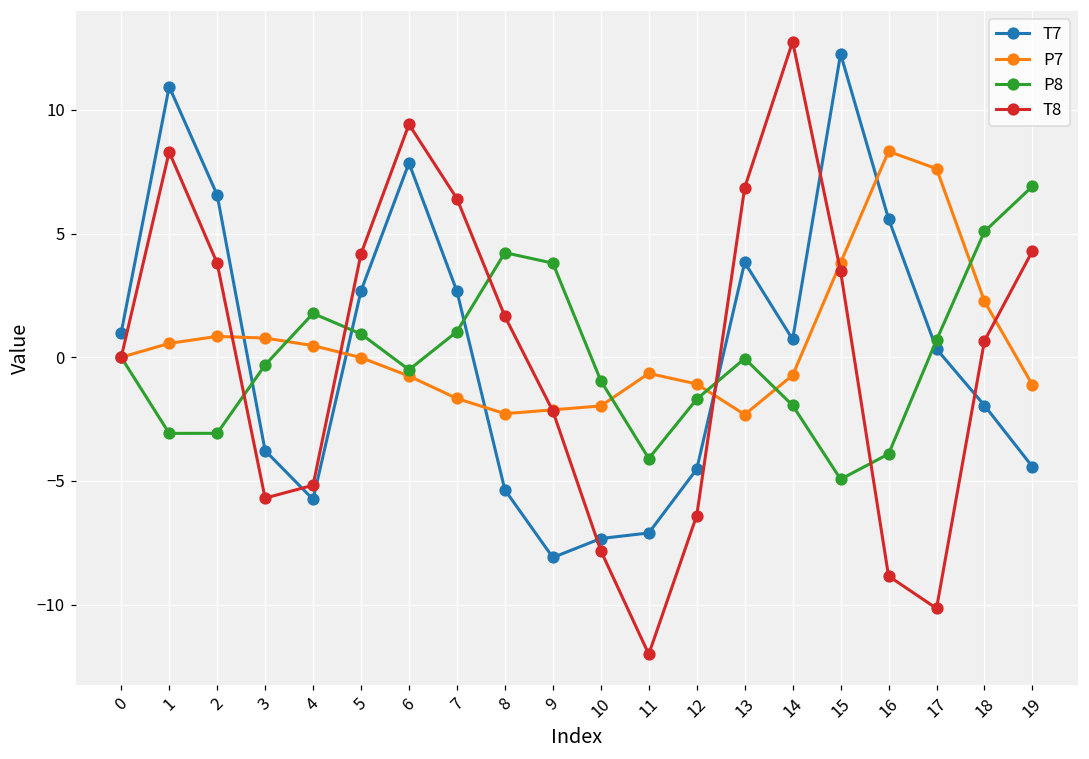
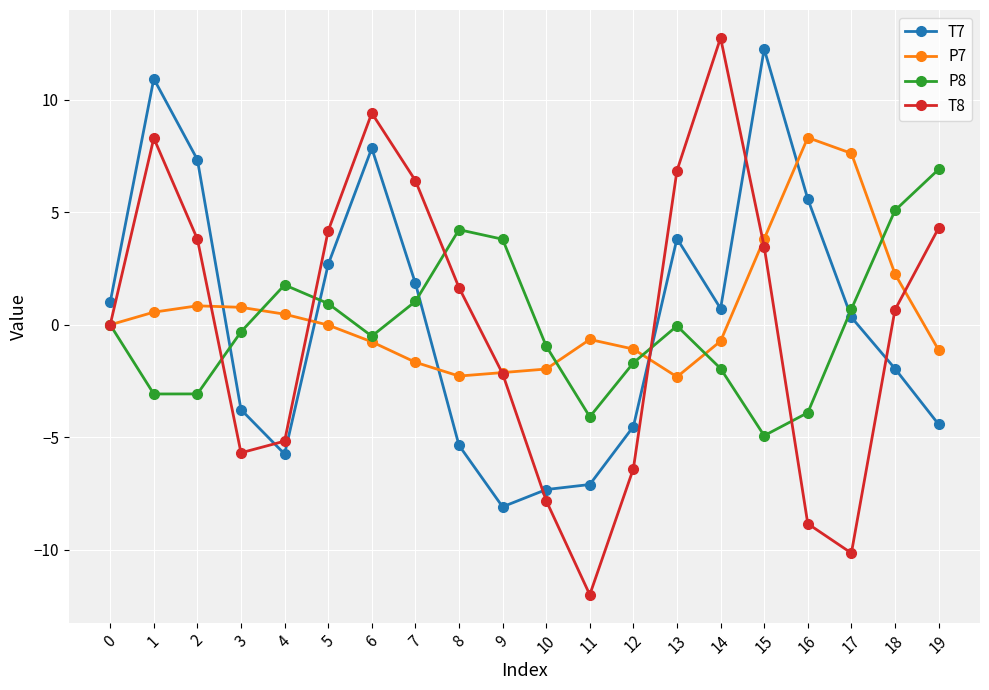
  {
    "T7": {
      "0": 1.0,
      "1": 10.9,
-     "2": 6.6,
+     "2": 7.3,
      "3": -3.8,
      "4": -5.7,
      "5": 2.7,
      "6": 7.9,
-     "7": 2.7,
+     "7": 1.8,
      "8": -5.4,
      "9": -8.1,
      "10": -7.3,
      "11": -7.1,
      "12": -4.5,
      "13": 3.8,
      "14": 0.7,
      "15": 12.3,
      "16": 5.6,
      "17": 0.3,
      "18": -2.0,
      "19": -4.4
    },
    "P7": {
      "1": 0.6,
      "2": 0.8,
      "3": 0.8,
      "4": 0.5,
      "5": 0.0,
      "6": -0.8,
      "7": -1.7,
      "8": -2.3,
      "10": -2.0,
      "11": -0.7,
      "12": -1.1,
      "13": -2.3,
      "14": -0.7,
      "15": 3.8,
      "16": 8.3,
      "17": 7.6,
      "18": 2.3,
      "19": -1.1
    },
    "P8": {
      "1": -3.1,
      "2": -3.1,
      "3": -0.3,
      "4": 1.8,
      "5": 0.9,
      "6": -0.5,
      "7": 1.0,
      "8": 4.2,
      "9": 3.8,
      "10": -0.9,
      "11": -4.1,
      "12": -1.7,
      "13": -0.1,
      "14": -1.9,
      "15": -4.9,
      "16": -3.9,
      "17": 0.7,
      "18": 5.1,
      "19": 6.9
    },
    "T8": {
      "1": 8.3,
      "2": 3.8,
      "3": -5.7,
      "4": -5.2,
      "5": 4.2,
      "6": 9.4,
      "7": 6.4,
      "8": 1.7,
      "10": -7.8,
      "11": -12.0,
      "12": -6.4,
      "13": 6.9,
      "14": 12.8,
      "15": 3.5,
      "16": -8.8,
      "17": -10.2,
      "18": 0.7,
      "19": 4.3
    }
  }
